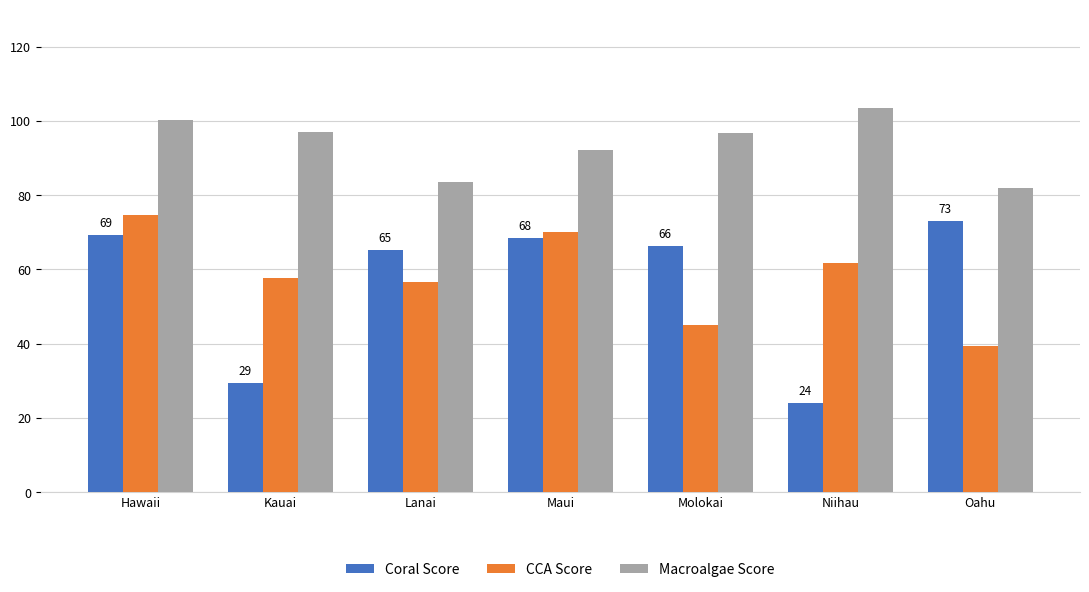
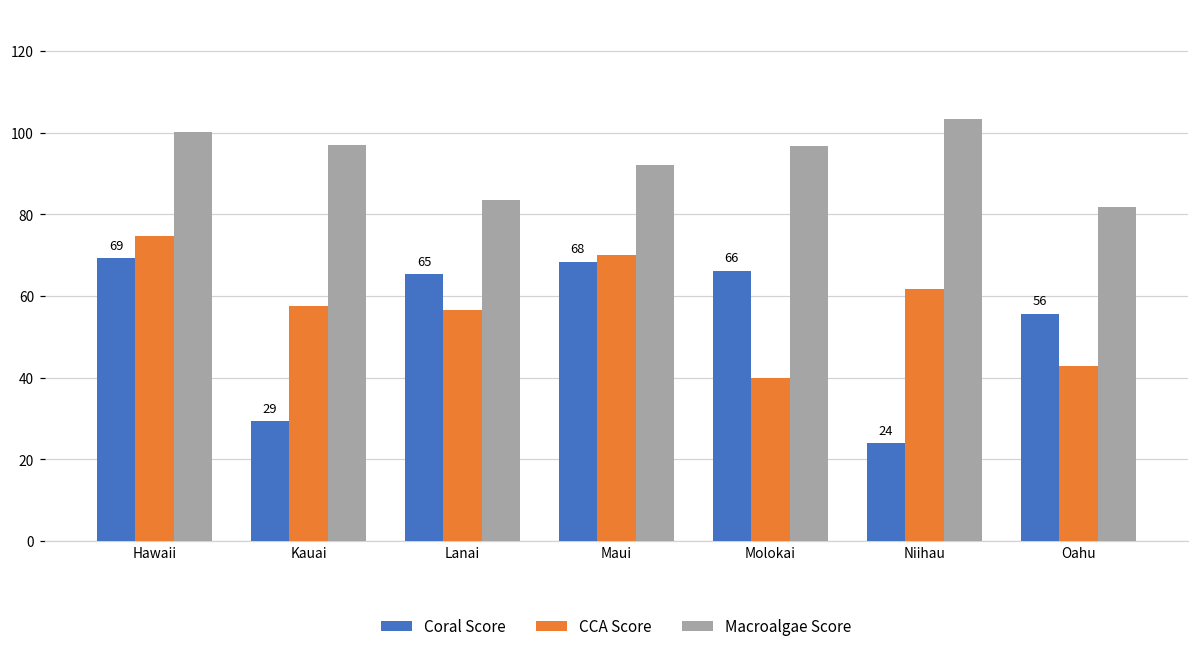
  {
    "Coral Score": {
      "Hawaii": 69,
      "Kauai": 29,
      "Lanai": 65,
      "Maui": 68,
      "Molokai": 66,
      "Niihau": 24,
-     "Oahu": 73
+     "Oahu": 56
    },
    "CCA Score": {
      "Hawaii": 75,
      "Kauai": 58,
      "Lanai": 57,
      "Maui": 70,
-     "Molokai": 45,
+     "Molokai": 40,
      "Niihau": 62,
-     "Oahu": 39
+     "Oahu": 43
    },
    "Macroalgae Score": {
      "Hawaii": 100,
      "Kauai": 97,
      "Lanai": 83,
      "Maui": 92,
      "Molokai": 97,
      "Niihau": 103,
      "Oahu": 82
    }
  }
